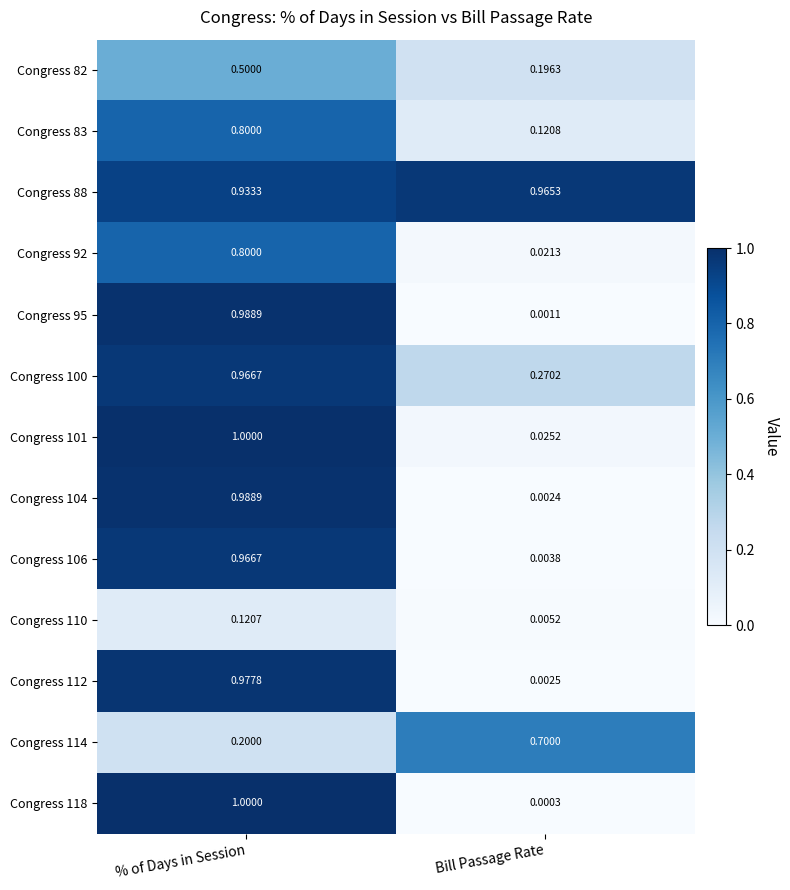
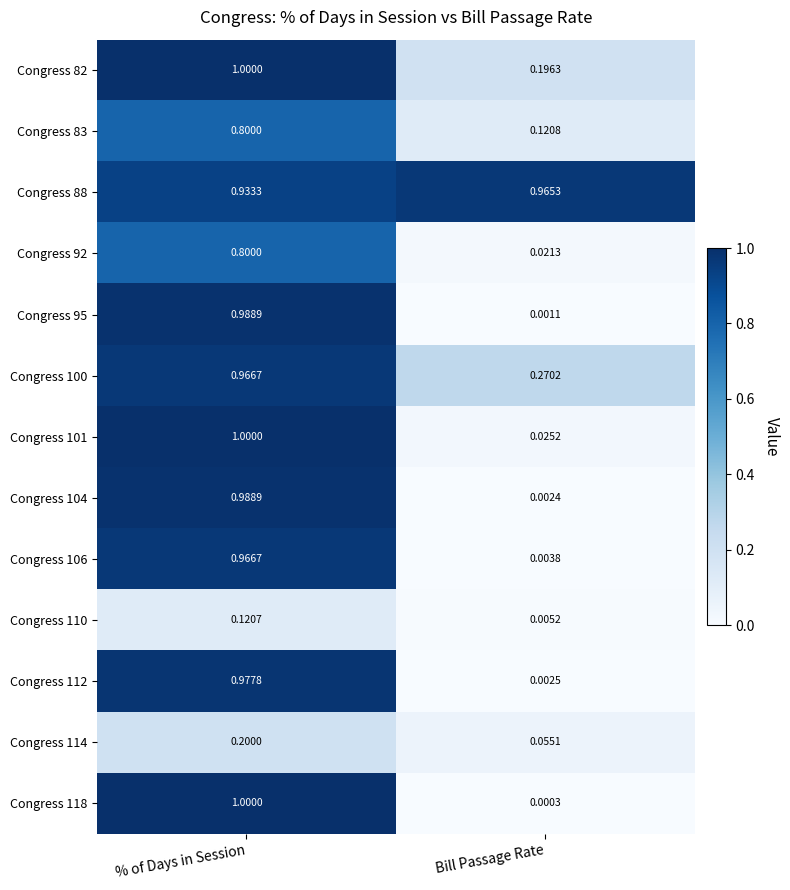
  {
    "Congress 82": {
-     "% of Days in Session": 0.5000,
+     "% of Days in Session": 1.0000,
      "Bill Passage Rate": 0.1963
    },
    "Congress 83": {
      "% of Days in Session": 0.8000,
      "Bill Passage Rate": 0.1208
    },
    "Congress 88": {
      "% of Days in Session": 0.9333,
      "Bill Passage Rate": 0.9653
    },
    "Congress 92": {
      "% of Days in Session": 0.8000,
      "Bill Passage Rate": 0.0213
    },
    "Congress 95": {
      "% of Days in Session": 0.9889,
      "Bill Passage Rate": 0.0011
    },
    "Congress 100": {
      "% of Days in Session": 0.9667,
      "Bill Passage Rate": 0.2702
    },
    "Congress 101": {
      "% of Days in Session": 1.0000,
      "Bill Passage Rate": 0.0252
    },
    "Congress 104": {
      "% of Days in Session": 0.9889,
      "Bill Passage Rate": 0.0024
    },
    "Congress 106": {
      "% of Days in Session": 0.9667,
      "Bill Passage Rate": 0.0038
    },
    "Congress 110": {
      "% of Days in Session": 0.1207,
      "Bill Passage Rate": 0.0052
    },
    "Congress 112": {
      "% of Days in Session": 0.9778,
      "Bill Passage Rate": 0.0025
    },
    "Congress 114": {
      "% of Days in Session": 0.2000,
-     "Bill Passage Rate": 0.7000
+     "Bill Passage Rate": 0.0551
    },
    "Congress 118": {
      "% of Days in Session": 1.0000,
      "Bill Passage Rate": 0.0003
    }
  }
